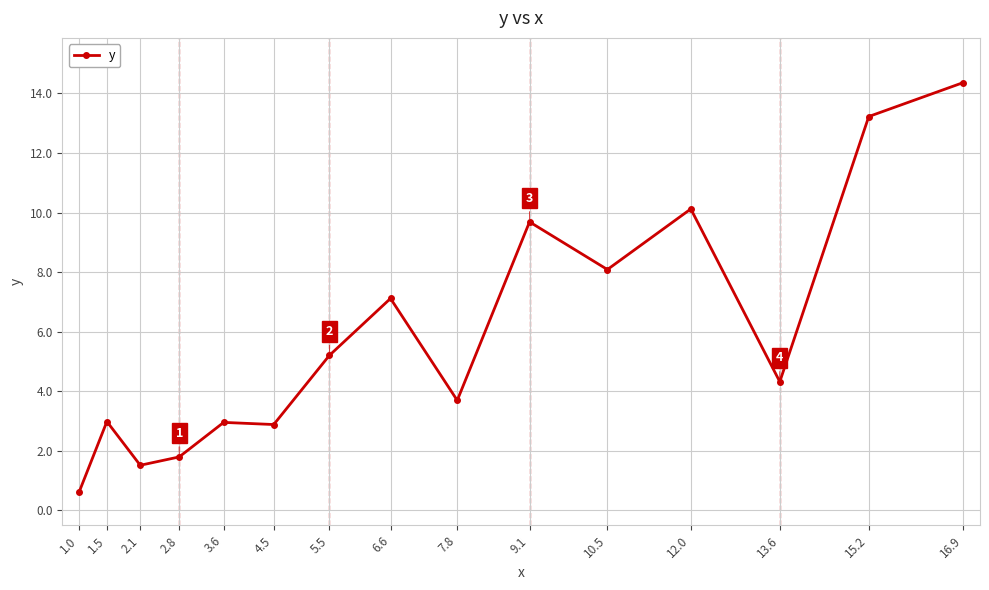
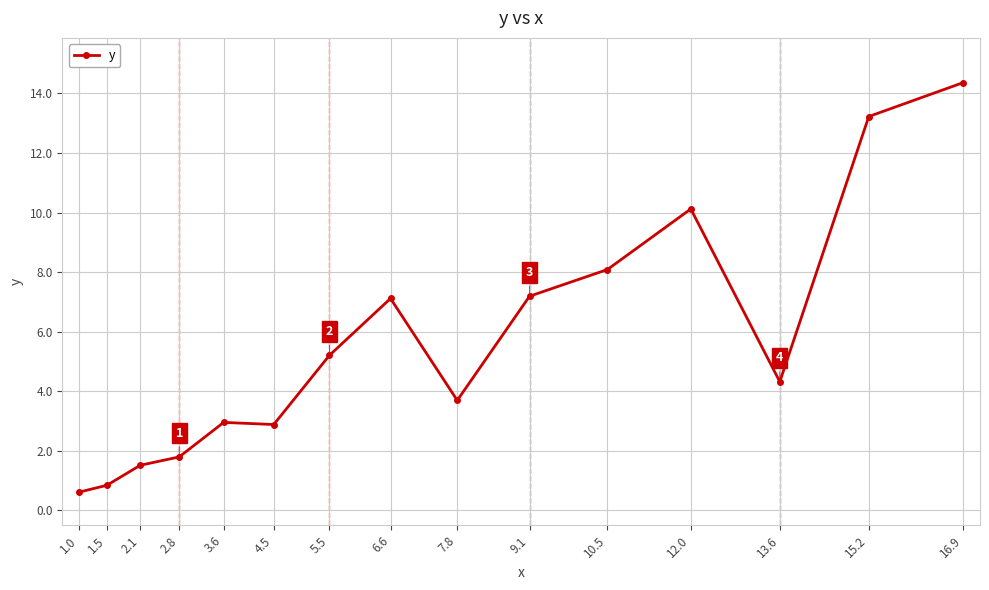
  {
    "1.0": 0.6,
-   "1.5": 3.0,
+   "1.5": 0.8,
    "2.1": 1.5,
    "3.6": 3.0,
    "4.5": 2.9,
    "6.6": 7.1,
    "7.8": 3.7,
-   "9.1": 9.7,
+   "9.1": 7.2,
    "10.5": 8.1,
    "12.0": 10.1,
    "15.2": 13.2,
    "16.9": 14.4
  }
